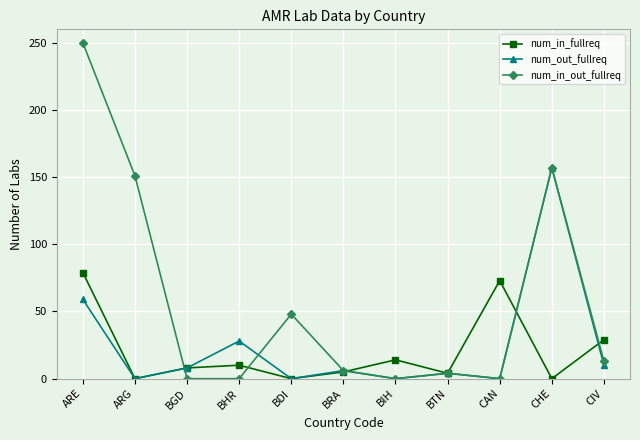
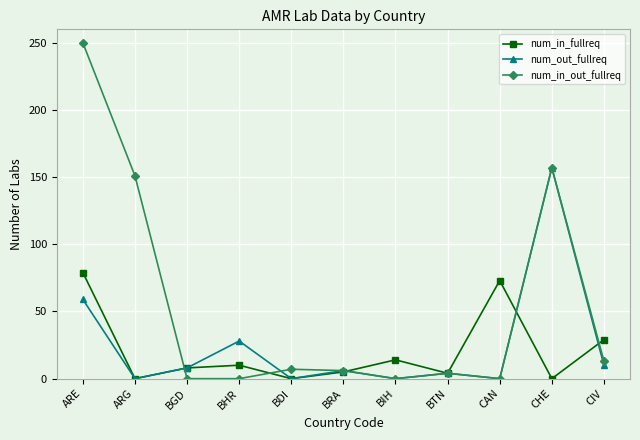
  {
    "num_in_fullreq": {
      "ARE": 79,
      "BHR": 10,
      "BIH": 14,
      "CAN": 73,
      "CHE": 0,
      "CIV": 29
    },
    "num_out_fullreq": {
      "ARE": 59,
      "BHR": 28,
      "CIV": 10
    },
    "num_in_out_fullreq": {
      "ARE": 250,
      "ARG": 151,
      "BGD": 0,
      "BHR": 0,
-     "BDI": 48,
+     "BDI": 7,
      "CIV": 13
    }
  }
